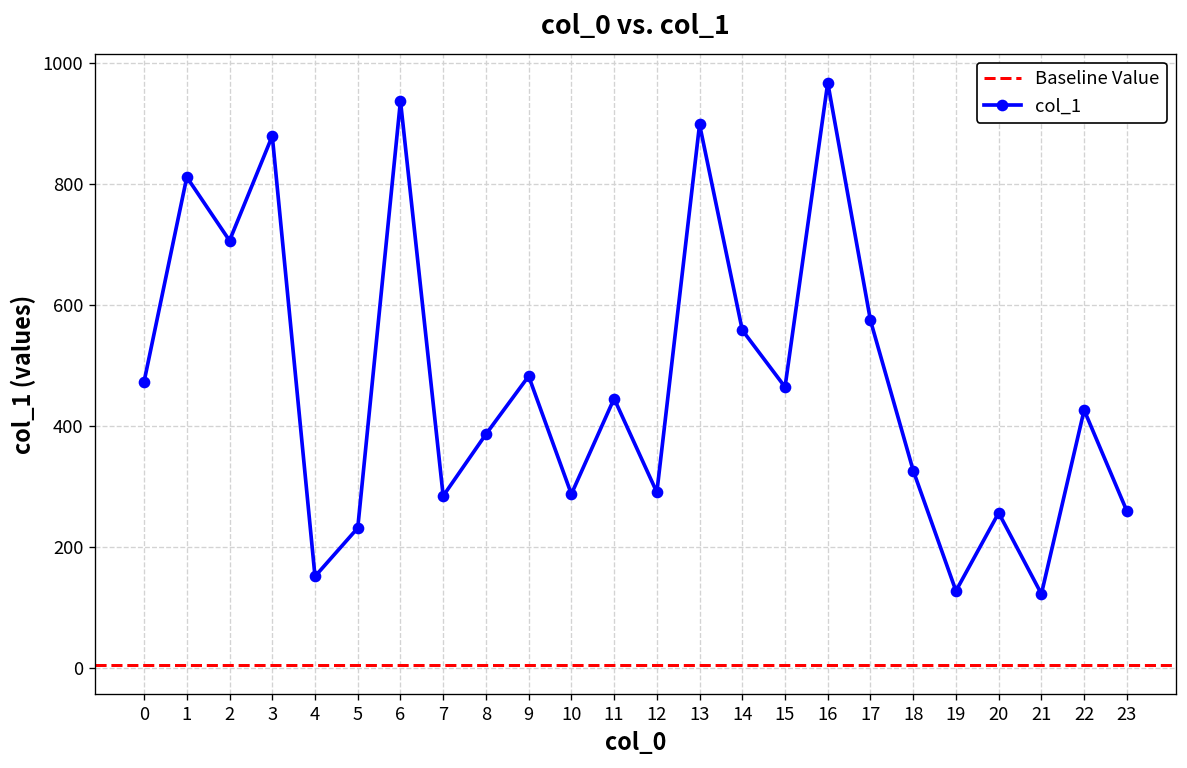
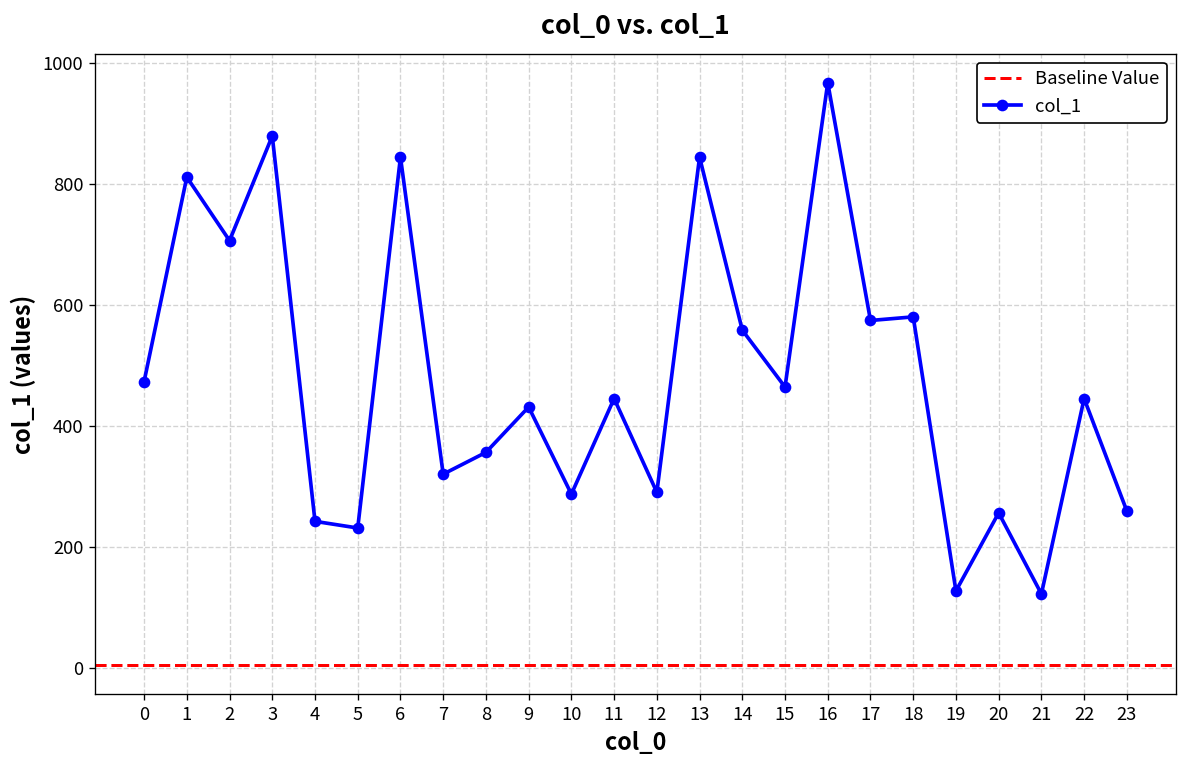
  {
    "0": 470,
    "1": 810,
    "2": 710,
    "3": 880,
-   "4": 150,
+   "4": 240,
    "5": 230,
-   "6": 940,
-   "7": 290,
-   "8": 390,
-   "9": 480,
+   "6": 850,
+   "7": 320,
+   "8": 360,
+   "9": 430,
    "10": 290,
    "11": 450,
    "12": 290,
-   "13": 900,
+   "13": 850,
    "14": 560,
    "15": 470,
    "16": 970,
    "17": 580,
-   "18": 330,
+   "18": 580,
    "19": 130,
    "20": 260,
    "21": 120,
-   "22": 430,
+   "22": 450,
    "23": 260
  }
